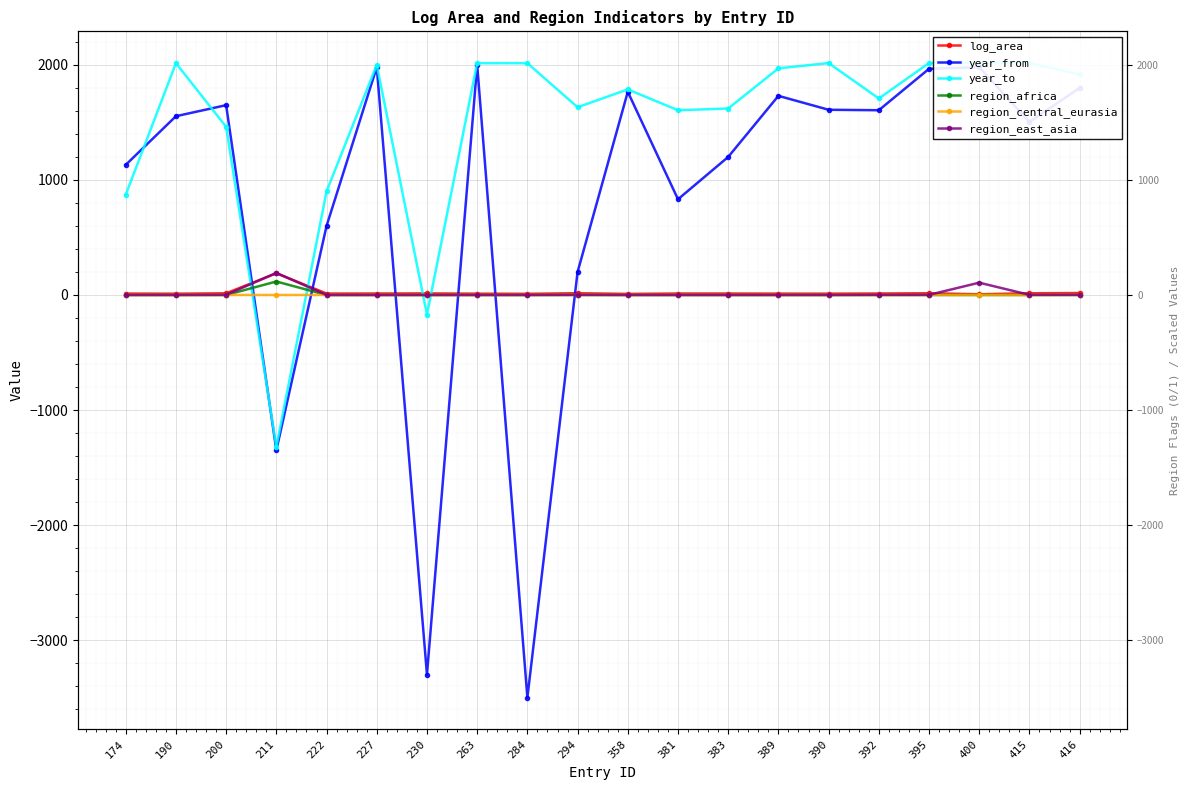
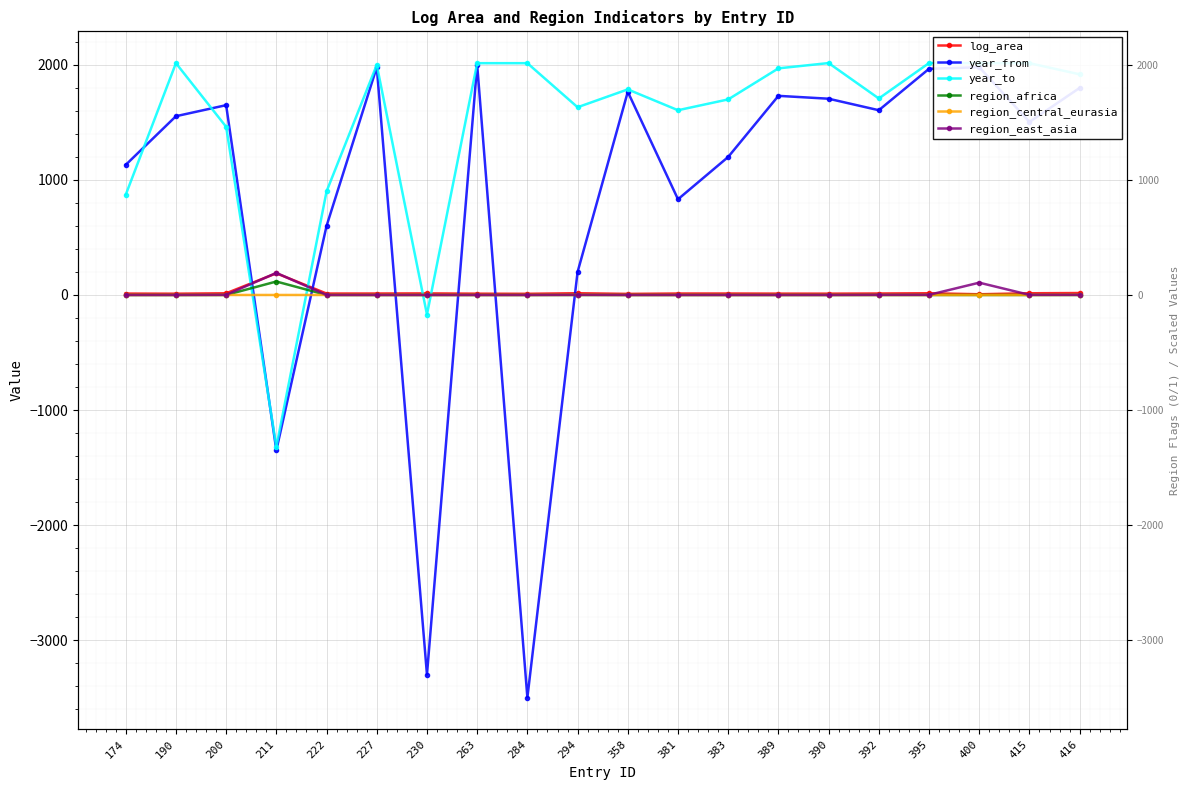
  {
    "year_from": {
      "174": 1130,
      "190": 1550,
      "200": 1650,
      "211": -1350,
      "222": 600,
      "230": -3300,
      "284": -3500,
      "294": 200,
      "381": 830,
      "383": 1200,
      "389": 1730,
-     "390": 1610,
+     "390": 1710,
      "392": 1610,
      "395": 1970
    },
    "year_to": {
      "174": 870,
      "190": 2020,
      "200": 1460,
      "211": -1320,
      "222": 900,
      "230": -170,
      "284": 2020,
      "294": 1630,
      "381": 1610,
-     "383": 1620,
+     "383": 1700,
      "389": 1970,
      "390": 2020,
      "392": 1710,
      "395": 2020
    },
    "region_africa": {
      "211": 120
    },
    "region_central_eurasia": {
      "211": 0
    },
    "region_east_asia": {
      "400": 110
    }
  }
